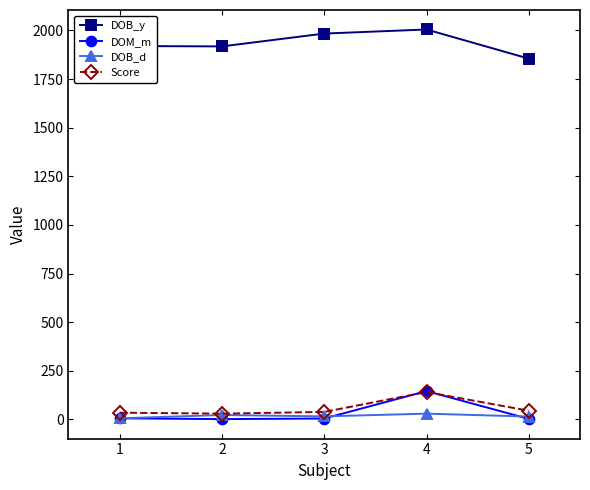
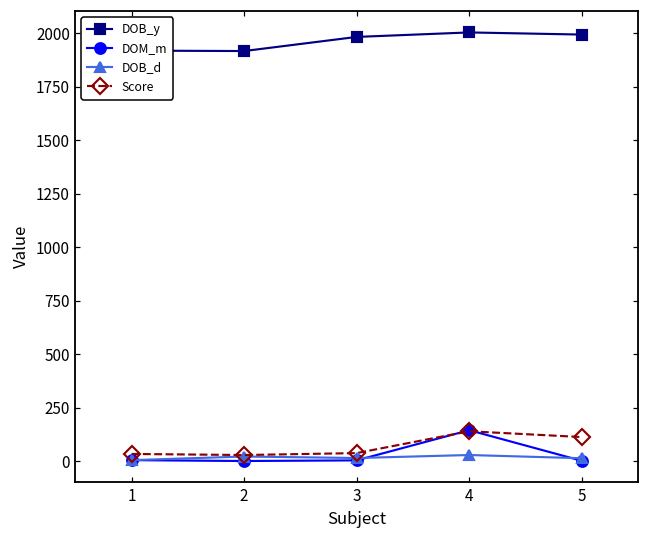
  {
    "DOB_y": {
      "2": 1920,
      "3": 1980,
      "4": 2010,
-     "5": 1860
+     "5": 2000
    },
    "DOM_m": {
      "2": 0
    },
    "DOB_d": {
      "4": 30
    },
    "Score": {
      "1": 40,
      "3": 40,
-     "5": 50
+     "5": 110
    }
  }
